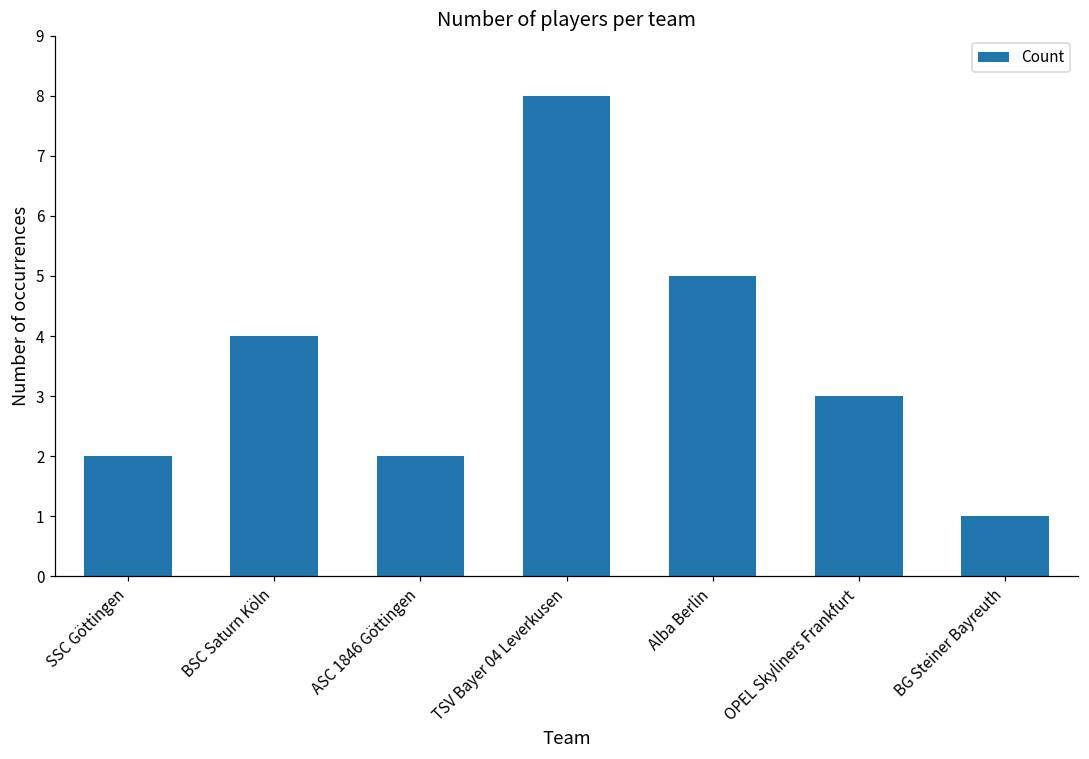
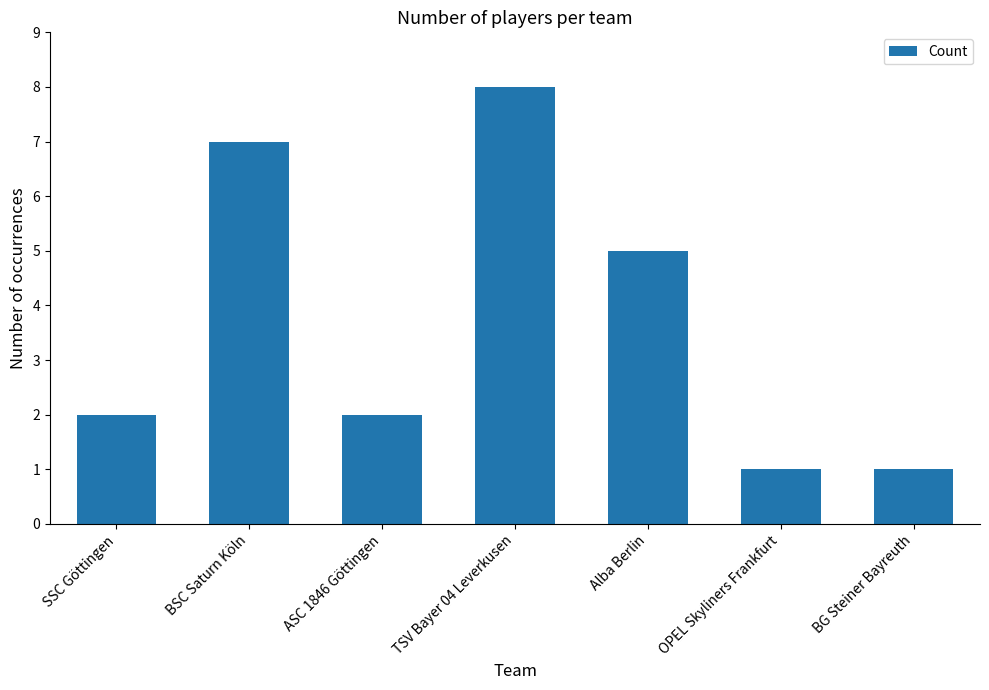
  {
    "SSC Göttingen": 2,
-   "BSC Saturn Köln": 4,
+   "BSC Saturn Köln": 7,
    "ASC 1846 Göttingen": 2,
    "TSV Bayer 04 Leverkusen": 8,
    "Alba Berlin": 5,
-   "OPEL Skyliners Frankfurt": 3,
+   "OPEL Skyliners Frankfurt": 1,
    "BG Steiner Bayreuth": 1
  }
